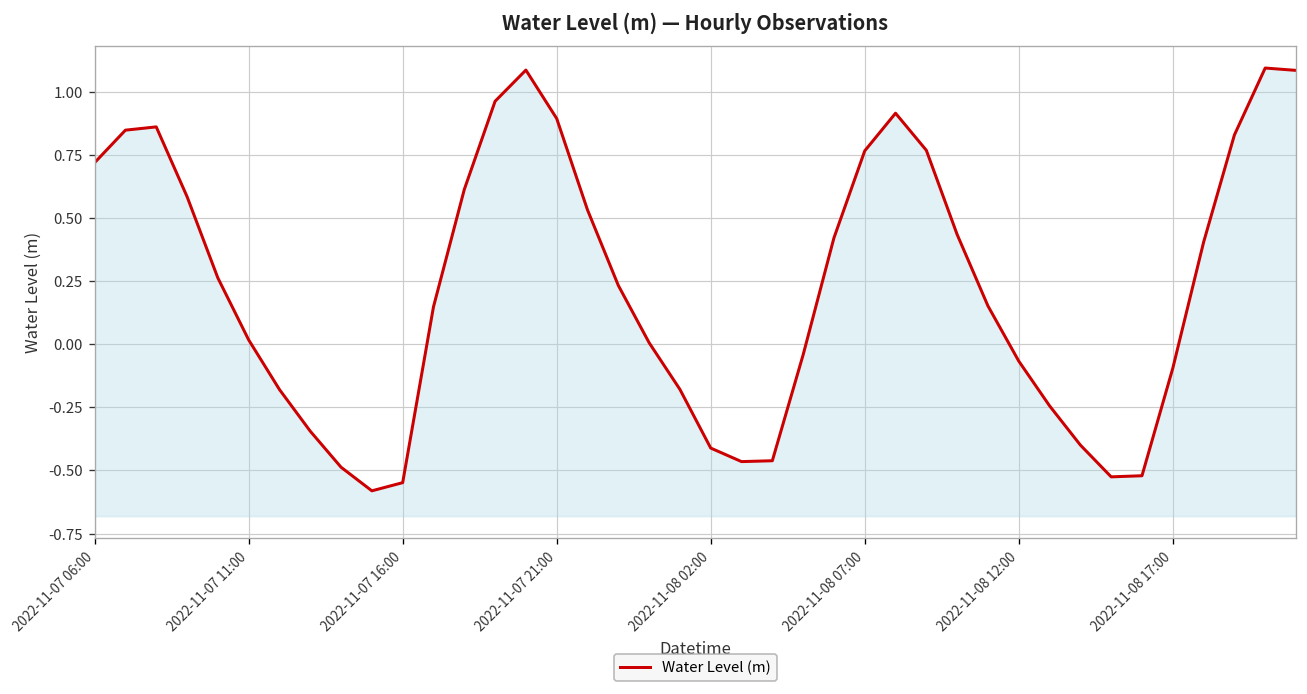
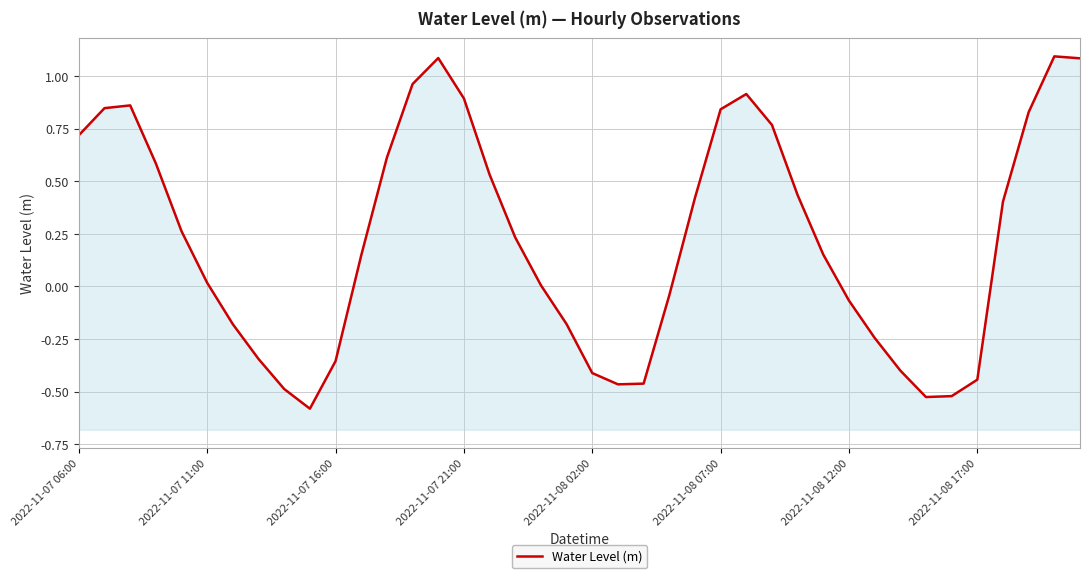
  {
    "2022-11-07 06:00": 0.72,
    "2022-11-07 11:00": 0.02,
-   "2022-11-07 16:00": -0.55,
+   "2022-11-07 16:00": -0.35,
    "2022-11-07 21:00": 0.89,
    "2022-11-08 02:00": -0.41,
-   "2022-11-08 07:00": 0.77,
+   "2022-11-08 07:00": 0.84,
    "2022-11-08 12:00": -0.07,
-   "2022-11-08 17:00": -0.10
+   "2022-11-08 17:00": -0.44
  }
